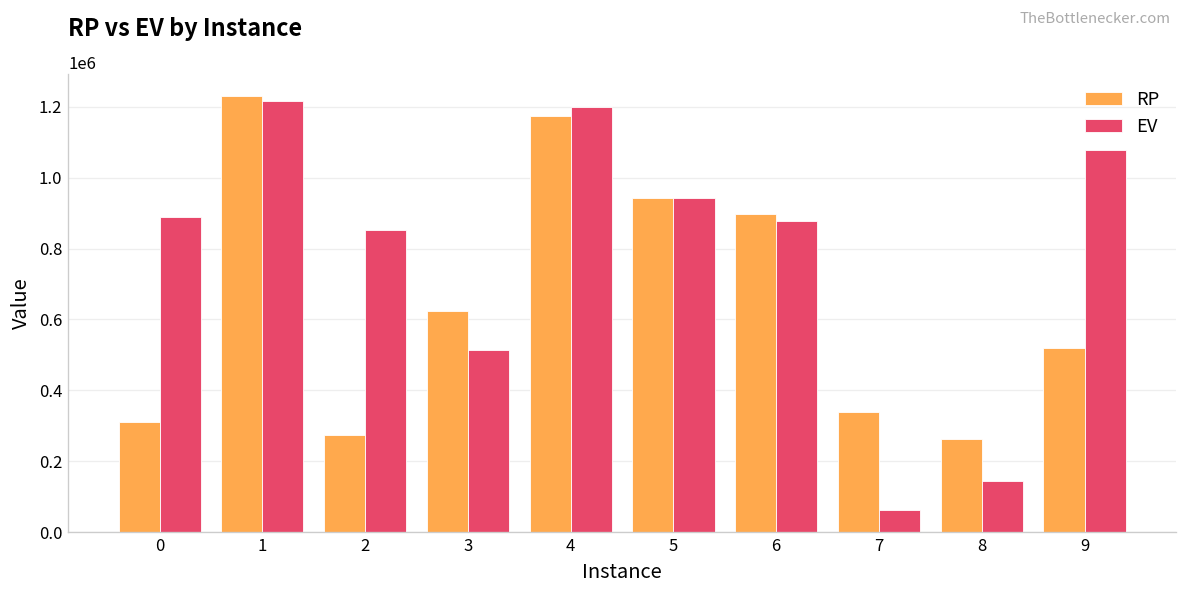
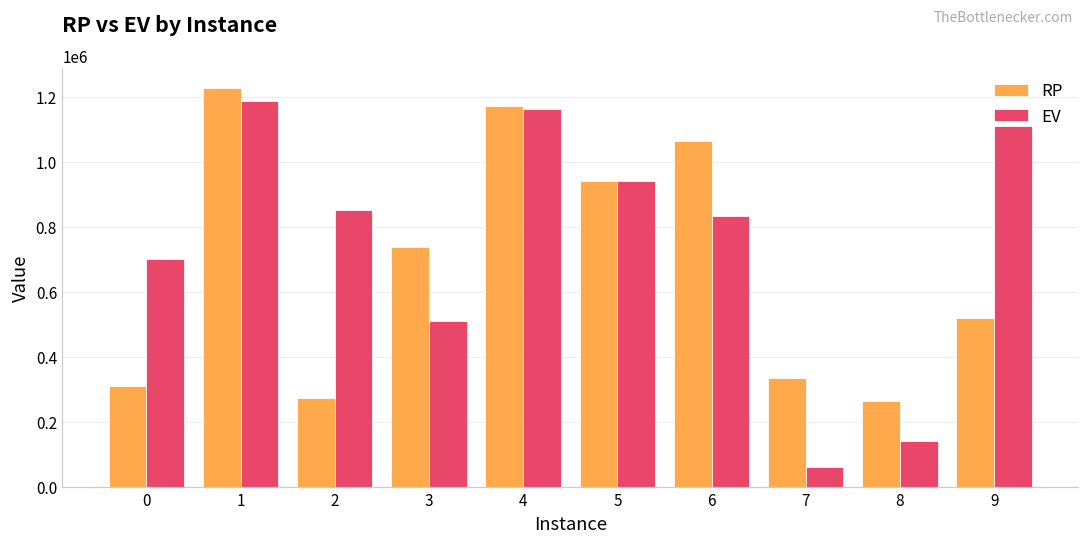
  {
    "RP": {
      "0": 310000,
      "1": 1230000,
      "2": 270000,
-     "3": 620000,
+     "3": 740000,
      "4": 1170000,
      "5": 940000,
-     "6": 900000,
+     "6": 1070000,
      "7": 340000,
      "8": 260000,
      "9": 520000
    },
    "EV": {
-     "0": 890000,
-     "1": 1210000,
+     "0": 700000,
+     "1": 1190000,
      "2": 850000,
      "3": 510000,
-     "4": 1200000,
+     "4": 1160000,
      "5": 940000,
-     "6": 880000,
+     "6": 830000,
      "7": 60000,
      "8": 140000,
-     "9": 1080000
+     "9": 1110000
    }
  }
